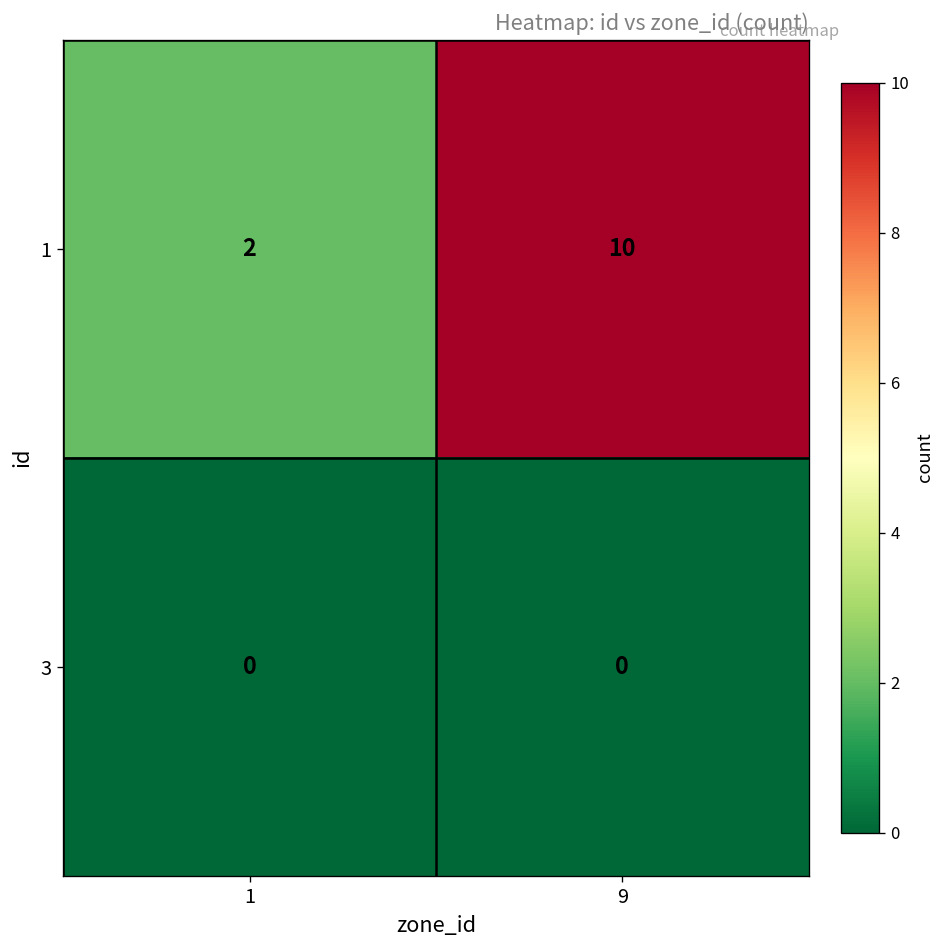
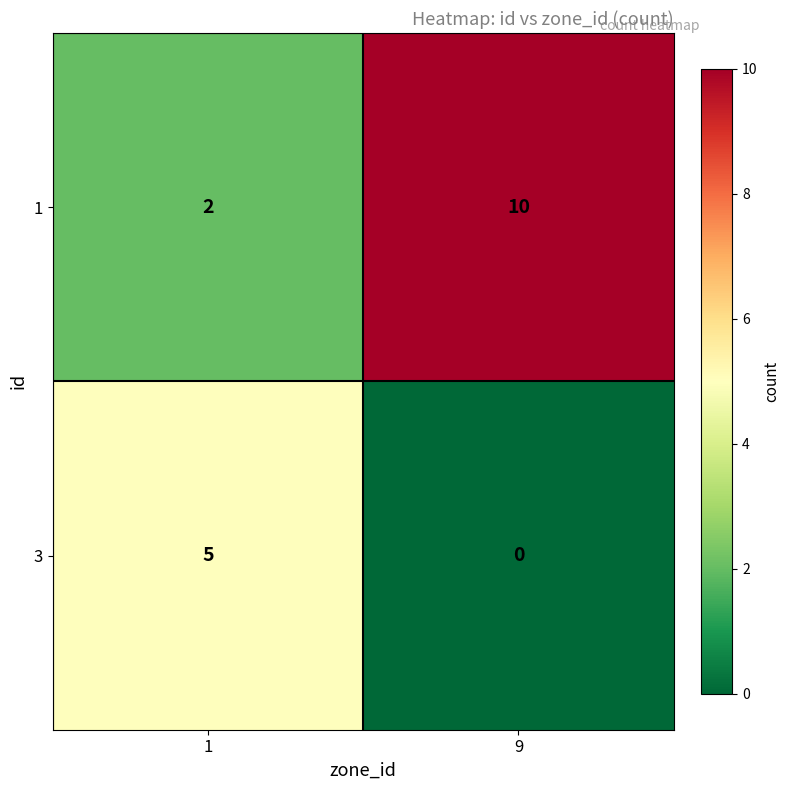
  {
    "1": {
      "1": 2,
      "9": 10
    },
    "3": {
-     "1": 0,
+     "1": 5,
      "9": 0
    }
  }
